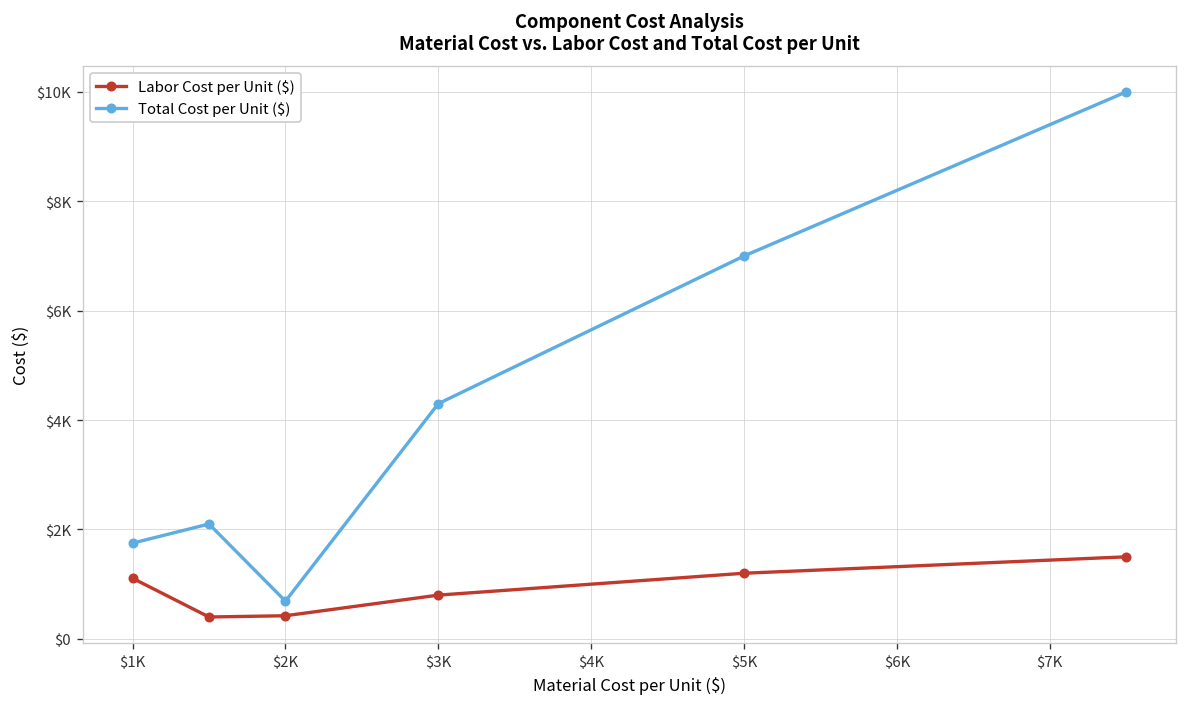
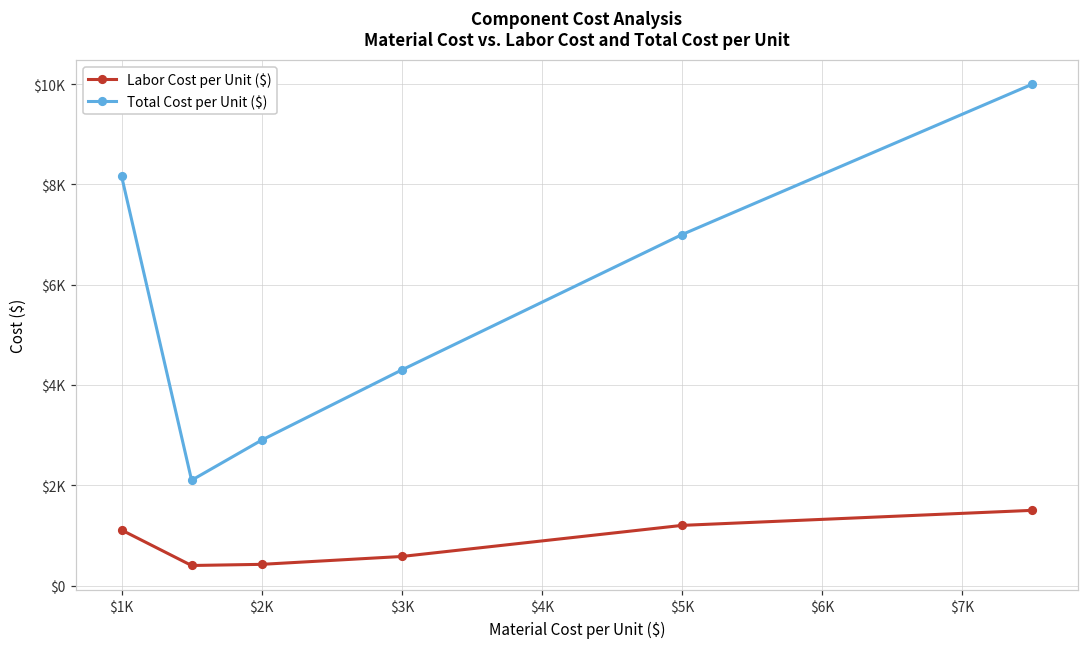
  {
    "Labor Cost per Unit ($)": {
      "$1K": "$1100",
      "$2K": "$400",
-     "$3K": "$800",
+     "$3K": "$600",
      "$5K": "$1200"
    },
    "Total Cost per Unit ($)": {
-     "$1K": "$1800",
-     "$2K": "$700",
+     "$1K": "$8200",
+     "$2K": "$2900",
      "$3K": "$4300",
      "$5K": "$7000"
    }
  }
